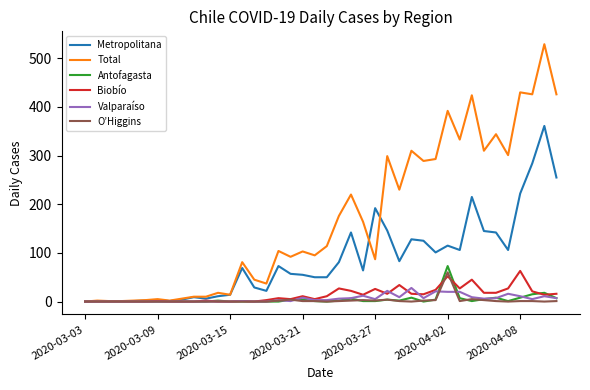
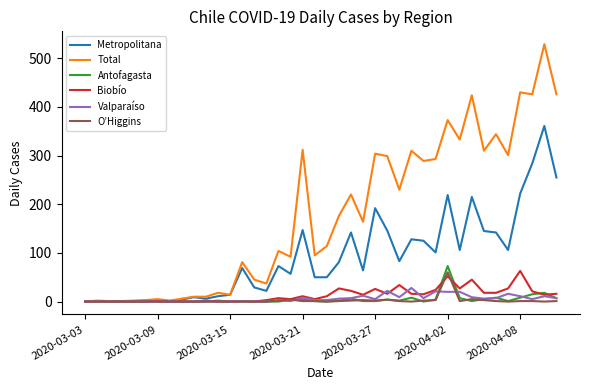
  {
    "Metropolitana": {
-     "2020-03-21": 60,
+     "2020-03-21": 150,
      "2020-03-27": 190,
-     "2020-04-02": 120,
+     "2020-04-02": 220,
      "2020-04-08": 220
    },
    "Total": {
-     "2020-03-21": 100,
-     "2020-03-27": 90,
-     "2020-04-02": 390,
+     "2020-03-21": 310,
+     "2020-03-27": 300,
+     "2020-04-02": 370,
      "2020-04-08": 430
    },
    "Antofagasta": {
      "2020-04-02": 70
    },
    "Biobío": {
      "2020-03-27": 30,
      "2020-04-02": 50,
      "2020-04-08": 60
    },
    "Valparaíso": {
      "2020-04-02": 20
    },
    "O’Higgins": {
      "2020-04-02": 60,
      "2020-04-08": 0
    }
  }
